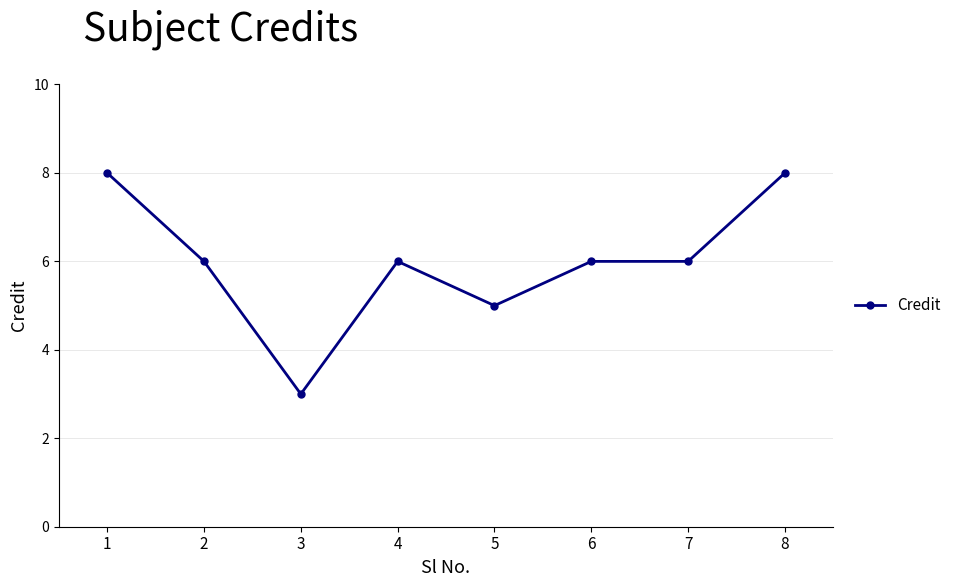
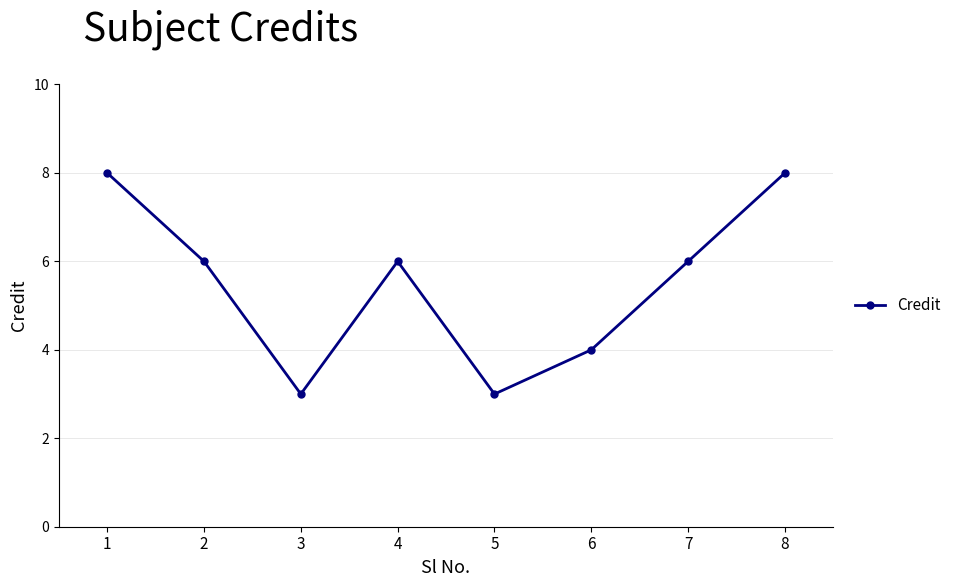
  {
    "1": 8,
    "2": 6,
    "3": 3,
    "4": 6,
-   "5": 5,
-   "6": 6,
+   "5": 3,
+   "6": 4,
    "7": 6,
    "8": 8
  }
